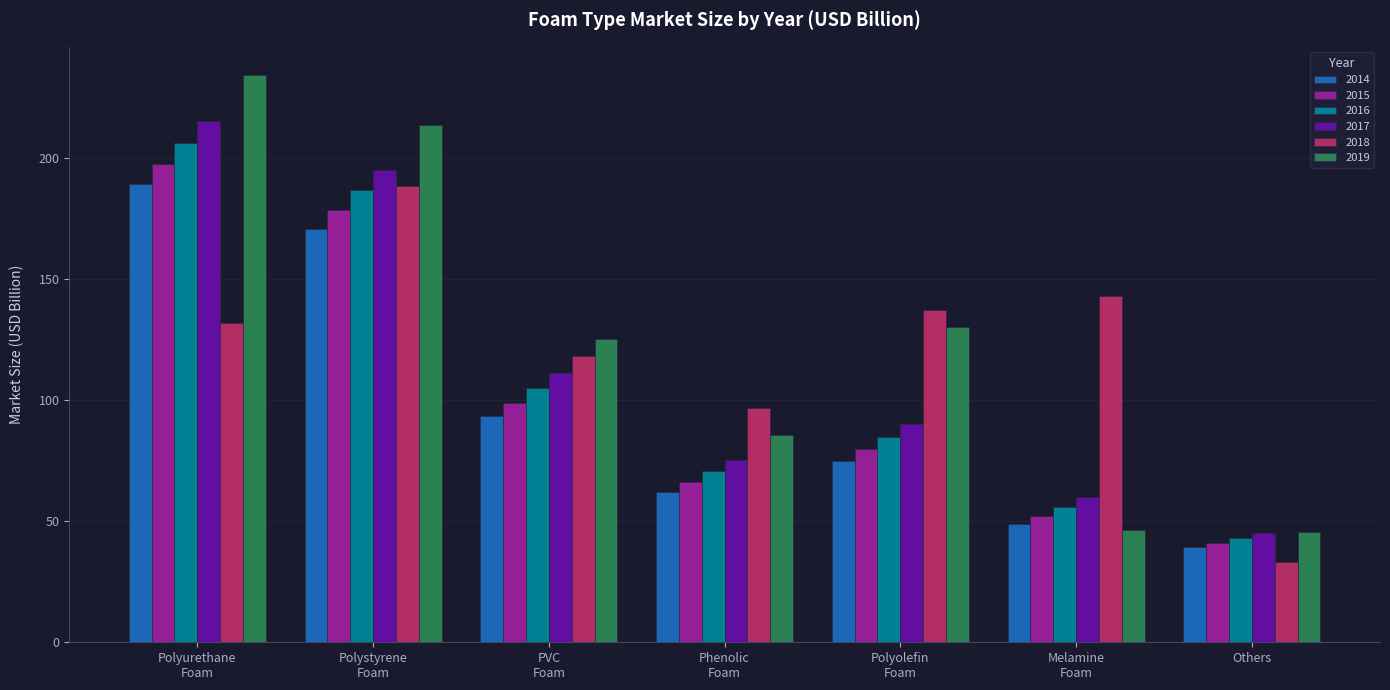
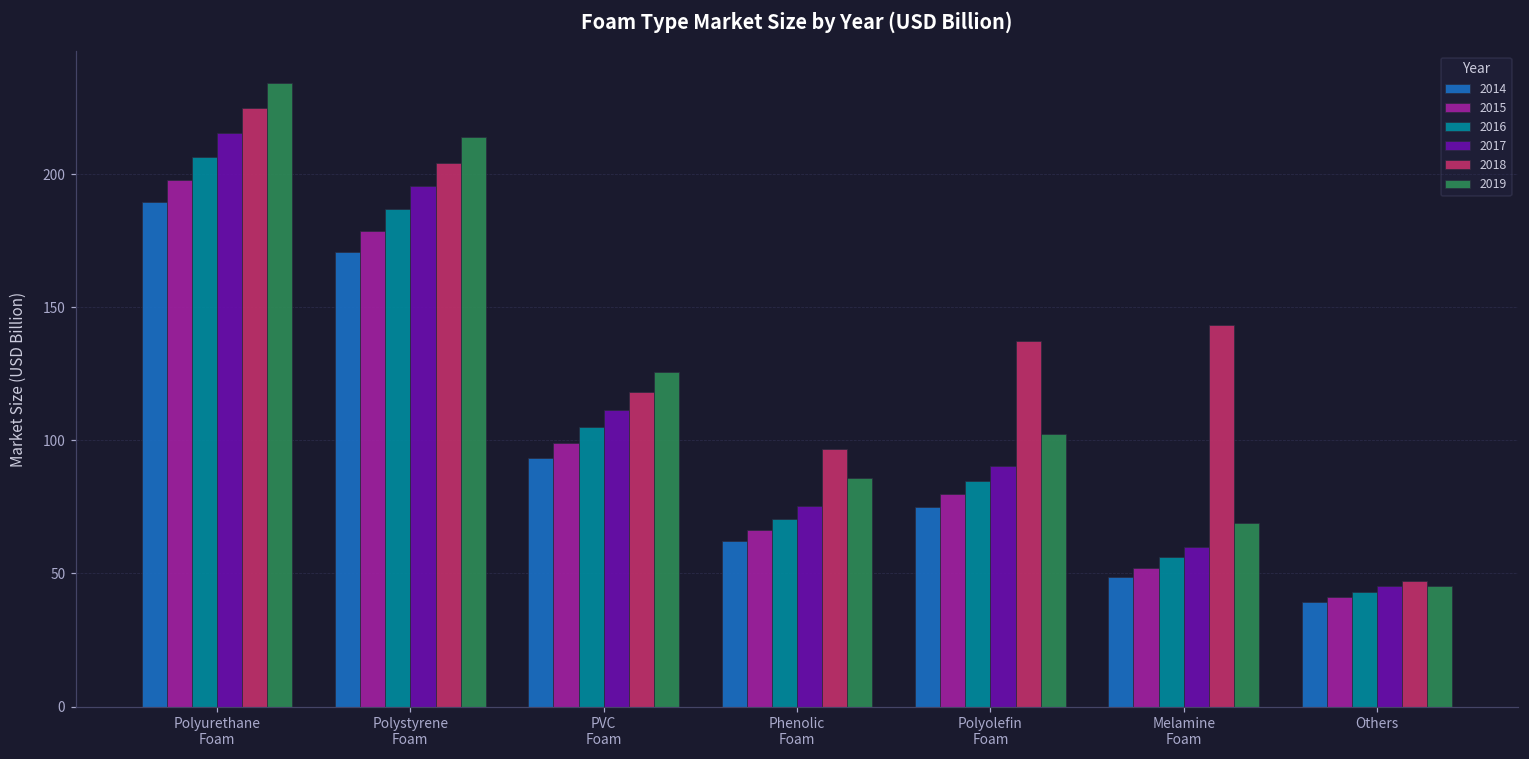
  {
    "2018": {
-     "Polyurethane Foam": 132,
-     "Polystyrene Foam": 189,
+     "Polyurethane Foam": 225,
+     "Polystyrene Foam": 204,
      "PVC Foam": 118,
      "Phenolic Foam": 97,
      "Polyolefin Foam": 137,
      "Melamine Foam": 143,
-     "Others": 33
+     "Others": 47
    },
    "2019": {
      "Polyurethane Foam": 234,
      "Polystyrene Foam": 214,
      "PVC Foam": 126,
      "Phenolic Foam": 86,
-     "Polyolefin Foam": 130,
-     "Melamine Foam": 46,
+     "Polyolefin Foam": 102,
+     "Melamine Foam": 69,
      "Others": 45
    }
  }
